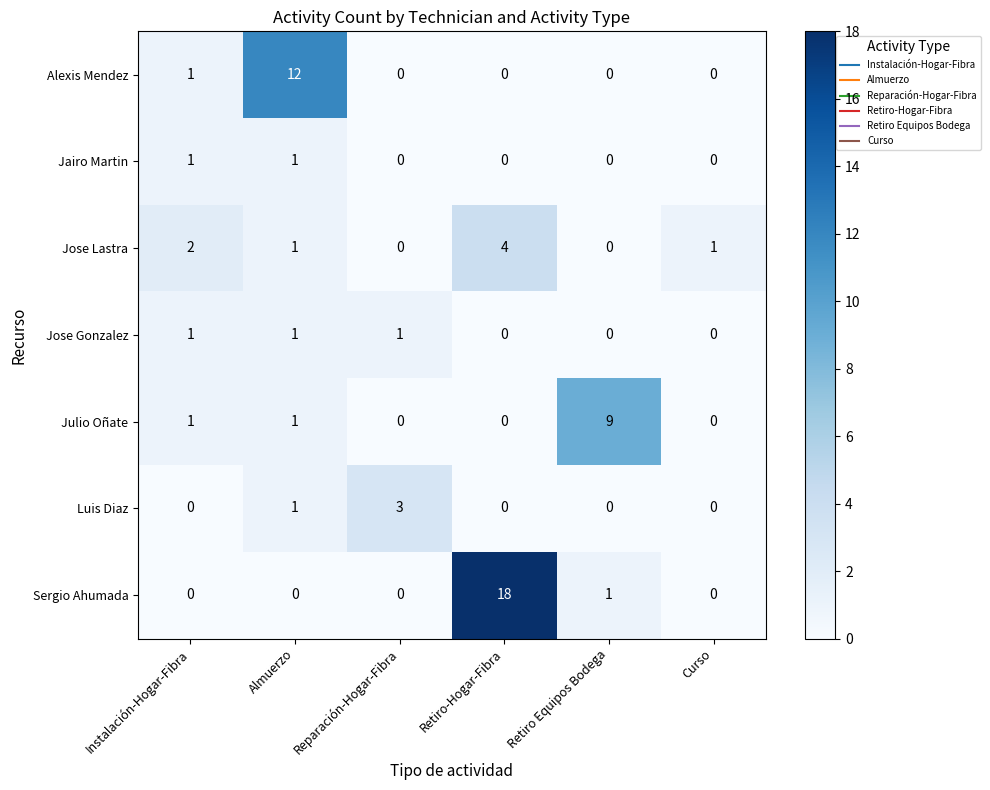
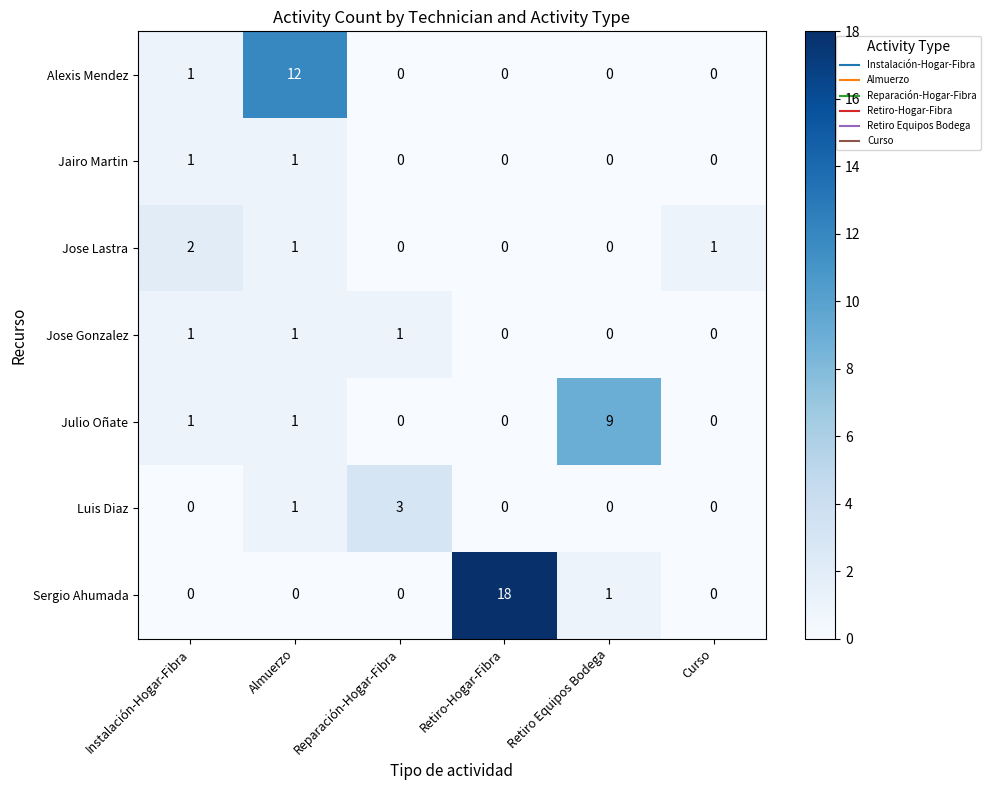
  {
    "Alexis Mendez": {
      "Instalación-Hogar-Fibra": 1,
      "Almuerzo": 12,
      "Reparación-Hogar-Fibra": 0,
      "Retiro-Hogar-Fibra": 0,
      "Retiro Equipos Bodega": 0,
      "Curso": 0
    },
    "Jairo Martin": {
      "Instalación-Hogar-Fibra": 1,
      "Almuerzo": 1,
      "Reparación-Hogar-Fibra": 0,
      "Retiro-Hogar-Fibra": 0,
      "Retiro Equipos Bodega": 0,
      "Curso": 0
    },
    "Jose Lastra": {
      "Instalación-Hogar-Fibra": 2,
      "Almuerzo": 1,
      "Reparación-Hogar-Fibra": 0,
-     "Retiro-Hogar-Fibra": 4,
+     "Retiro-Hogar-Fibra": 0,
      "Retiro Equipos Bodega": 0,
      "Curso": 1
    },
    "Jose Gonzalez": {
      "Instalación-Hogar-Fibra": 1,
      "Almuerzo": 1,
      "Reparación-Hogar-Fibra": 1,
      "Retiro-Hogar-Fibra": 0,
      "Retiro Equipos Bodega": 0,
      "Curso": 0
    },
    "Julio Oñate": {
      "Instalación-Hogar-Fibra": 1,
      "Almuerzo": 1,
      "Reparación-Hogar-Fibra": 0,
      "Retiro-Hogar-Fibra": 0,
      "Retiro Equipos Bodega": 9,
      "Curso": 0
    },
    "Luis Diaz": {
      "Instalación-Hogar-Fibra": 0,
      "Almuerzo": 1,
      "Reparación-Hogar-Fibra": 3,
      "Retiro-Hogar-Fibra": 0,
      "Retiro Equipos Bodega": 0,
      "Curso": 0
    },
    "Sergio Ahumada": {
      "Instalación-Hogar-Fibra": 0,
      "Almuerzo": 0,
      "Reparación-Hogar-Fibra": 0,
      "Retiro-Hogar-Fibra": 18,
      "Retiro Equipos Bodega": 1,
      "Curso": 0
    }
  }
